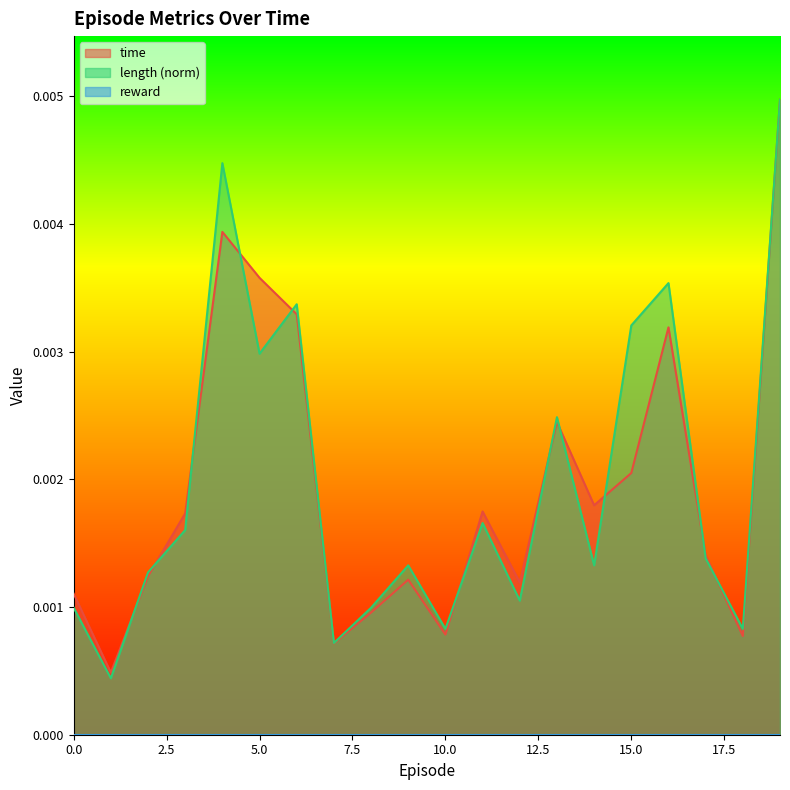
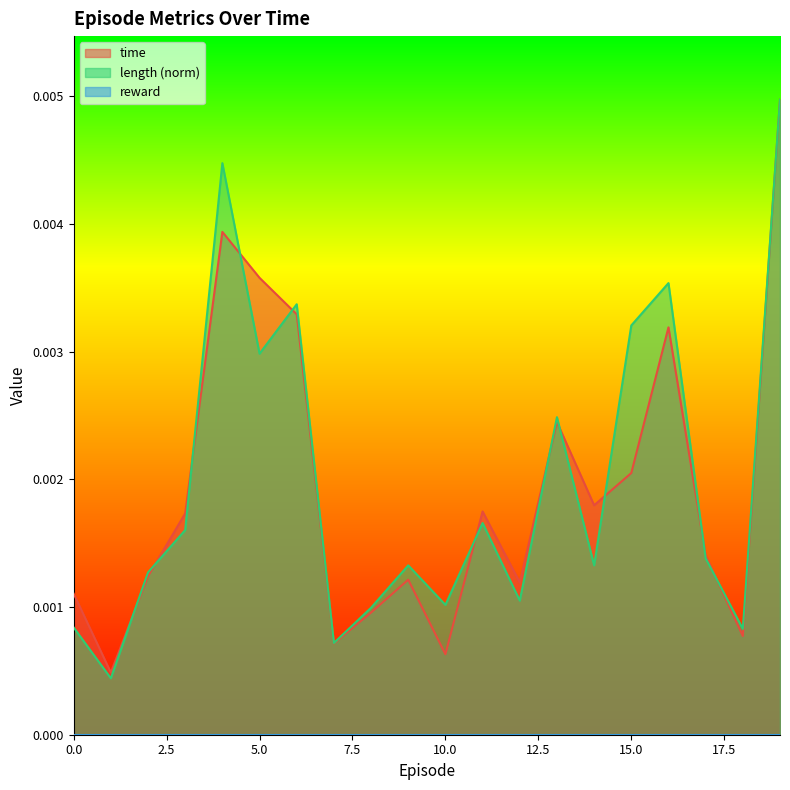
  {
    "time": {
      "0.0": 0.00110,
      "5.0": 0.00358,
-     "10.0": 0.00078,
+     "10.0": 0.00063,
      "15.0": 0.00205
    },
    "length (norm)": {
-     "0.0": 0.00099,
+     "0.0": 0.00084,
      "5.0": 0.00298,
-     "10.0": 0.00083,
+     "10.0": 0.00102,
      "15.0": 0.00321
    },
    "reward": {
      "0.0": 0.00000,
      "5.0": 0.00000,
      "10.0": 0.00000,
      "15.0": 0.00000
    }
  }
